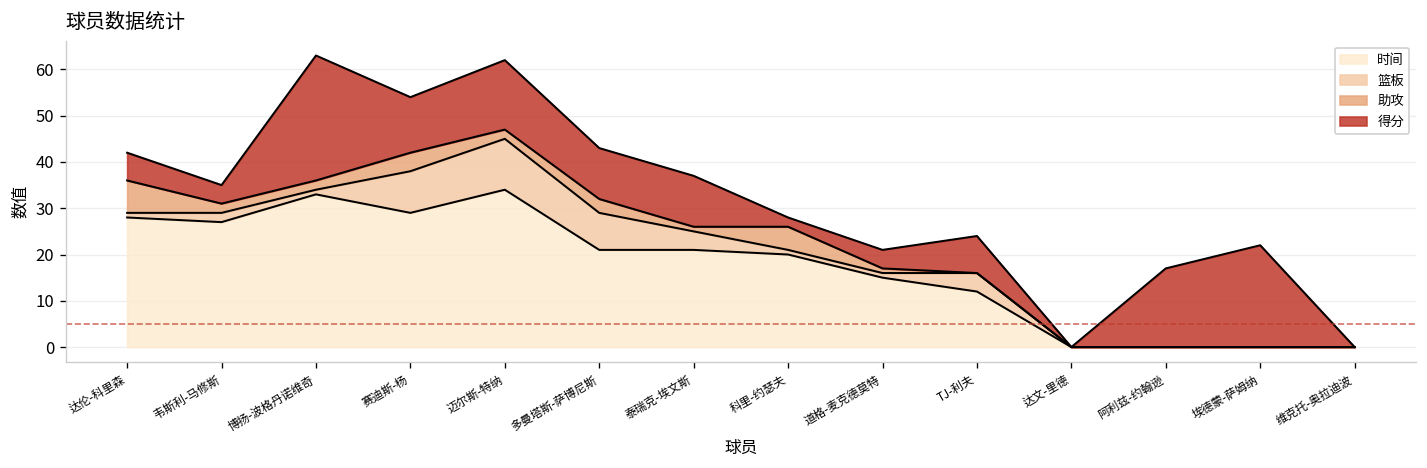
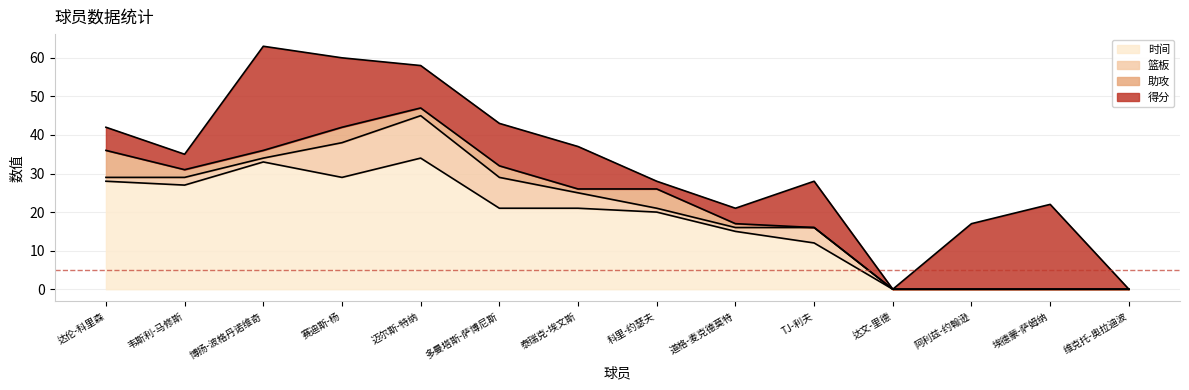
  {
    "得分": {
      "达伦-科里森": 6,
      "韦斯利-马修斯": 4,
      "博扬-波格丹诺维奇": 27,
-     "赛迪斯-杨": 12,
-     "迈尔斯-特纳": 15,
+     "赛迪斯-杨": 18,
+     "迈尔斯-特纳": 11,
      "多曼塔斯-萨博尼斯": 11,
      "泰瑞克-埃文斯": 11,
      "科里-约瑟夫": 2,
      "道格-麦克德莫特": 4,
-     "TJ-利夫": 8,
+     "TJ-利夫": 12,
      "阿利兹-约翰逊": 17,
      "埃德蒙-萨姆纳": 22
    }
  }
